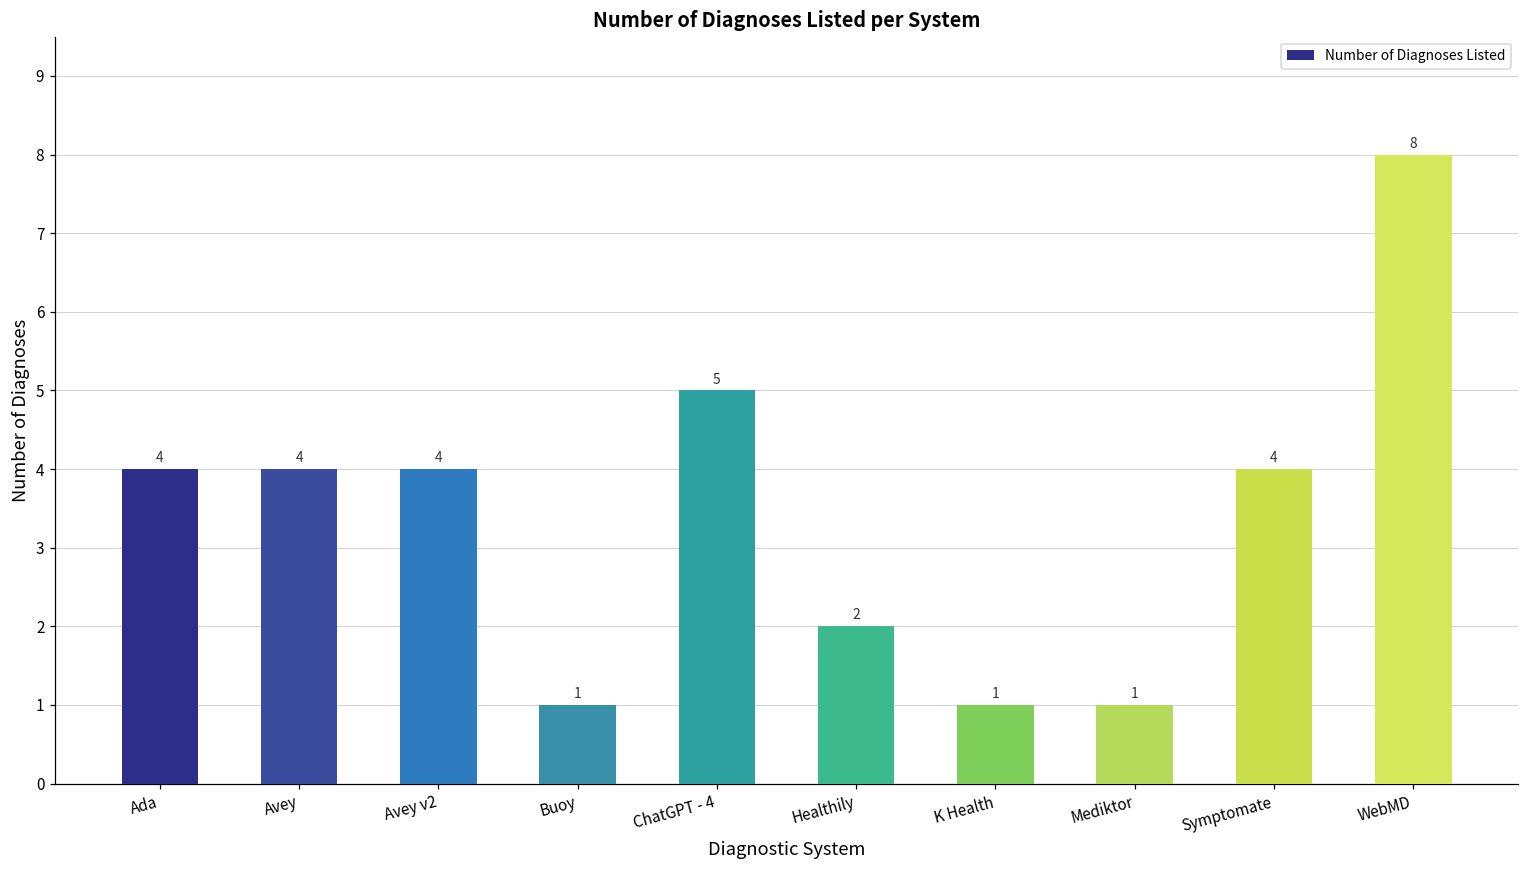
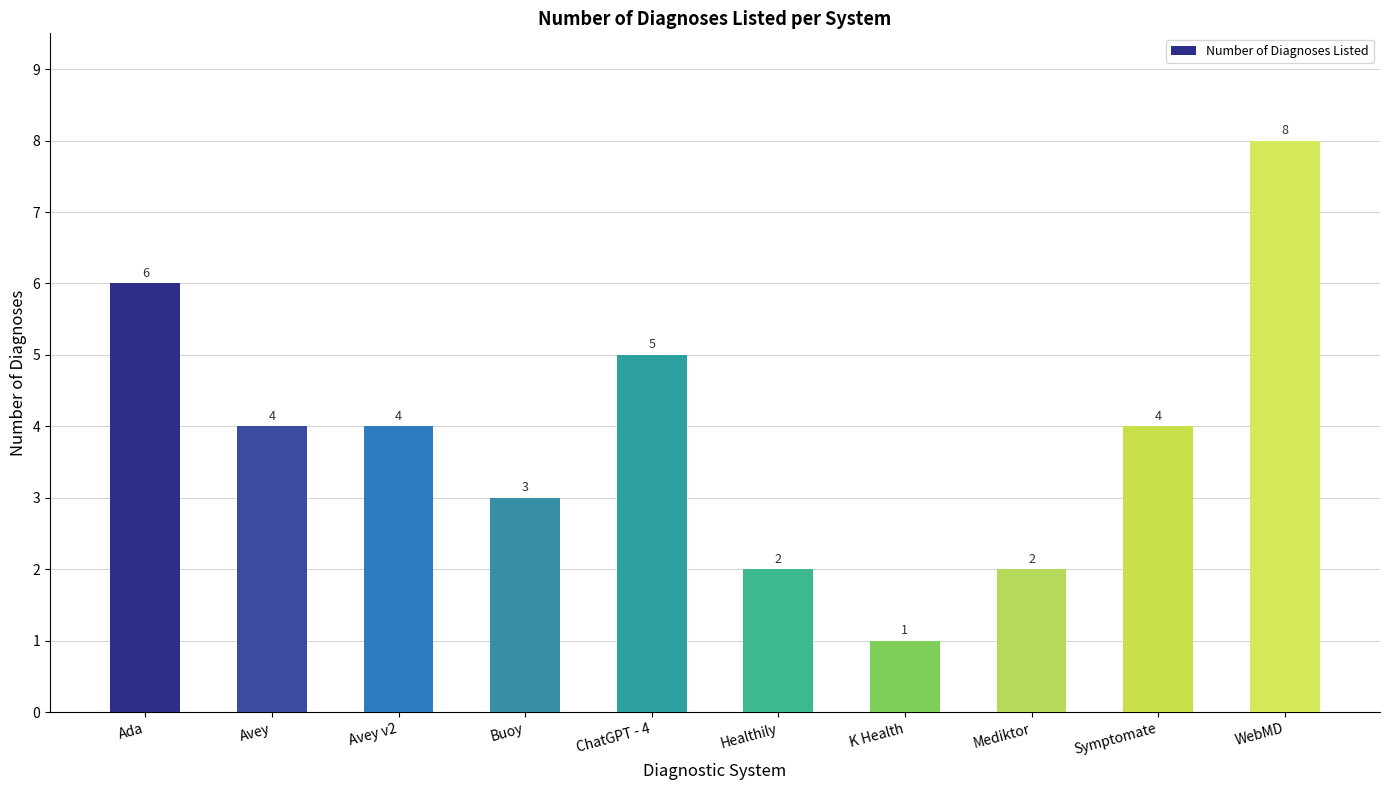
  {
-   "Ada": 4,
+   "Ada": 6,
    "Avey": 4,
    "Avey v2": 4,
-   "Buoy": 1,
+   "Buoy": 3,
    "ChatGPT - 4": 5,
    "Healthily": 2,
    "K Health": 1,
-   "Mediktor": 1,
+   "Mediktor": 2,
    "Symptomate": 4,
    "WebMD": 8
  }
